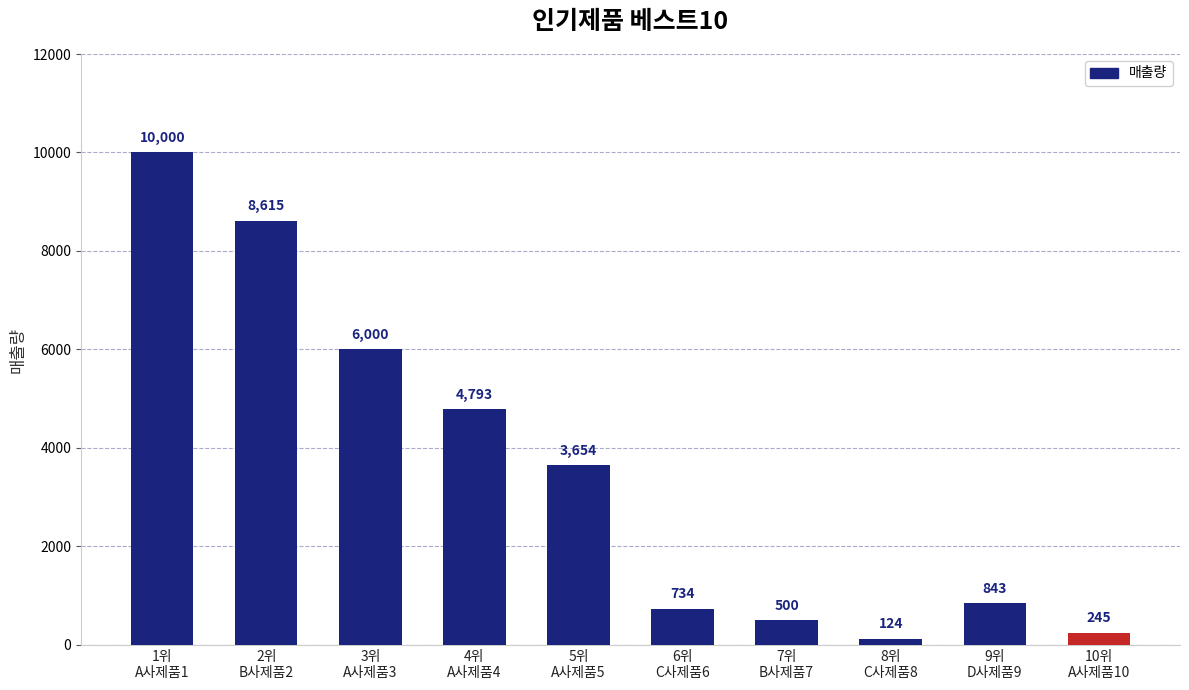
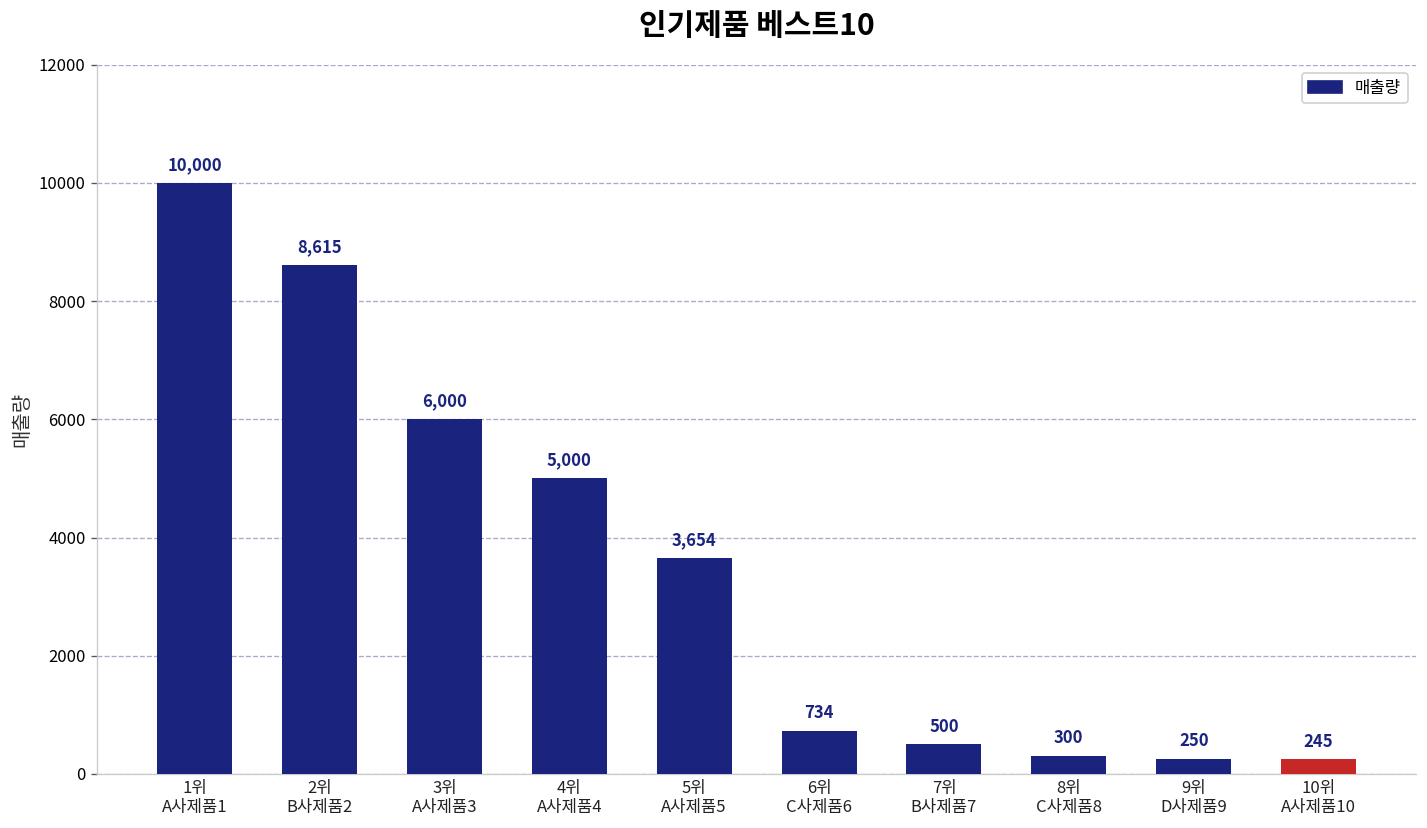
  {
    "1위 A사제품1": "10,000",
    "2위 B사제품2": "8,615",
    "3위 A사제품3": "6,000",
-   "4위 A사제품4": "4,793",
+   "4위 A사제품4": "5,000",
    "5위 A사제품5": "3,654",
    "6위 C사제품6": "734",
    "7위 B사제품7": "500",
-   "8위 C사제품8": "124",
-   "9위 D사제품9": "843",
+   "8위 C사제품8": "300",
+   "9위 D사제품9": "250",
    "10위 A사제품10": "245"
  }
